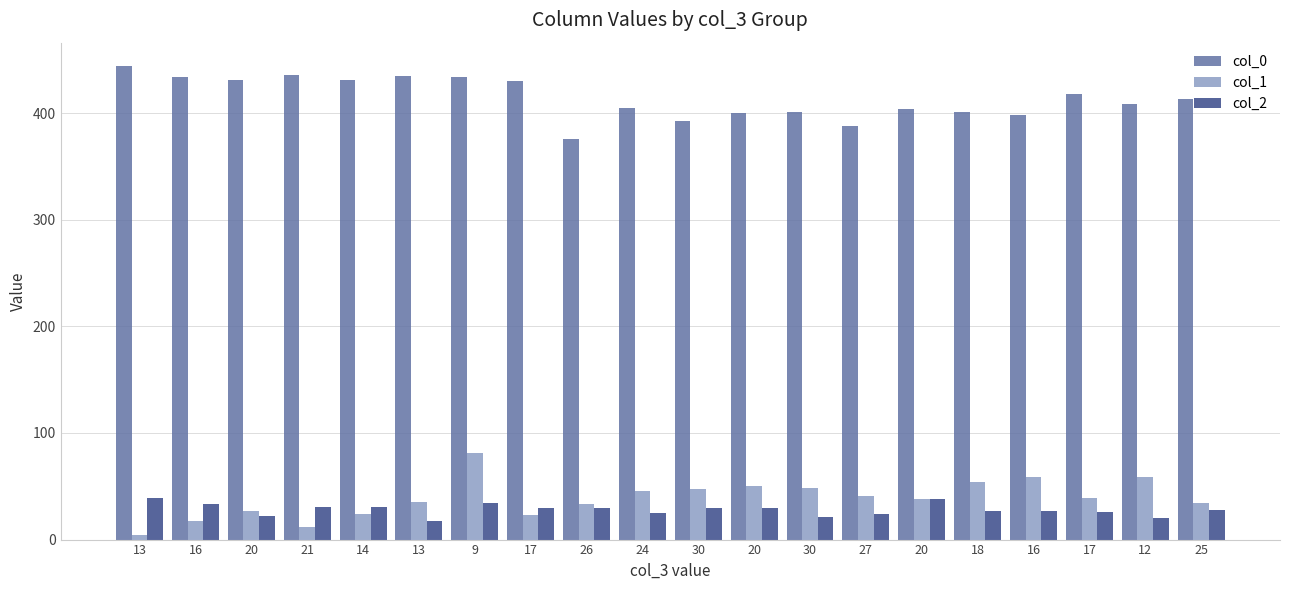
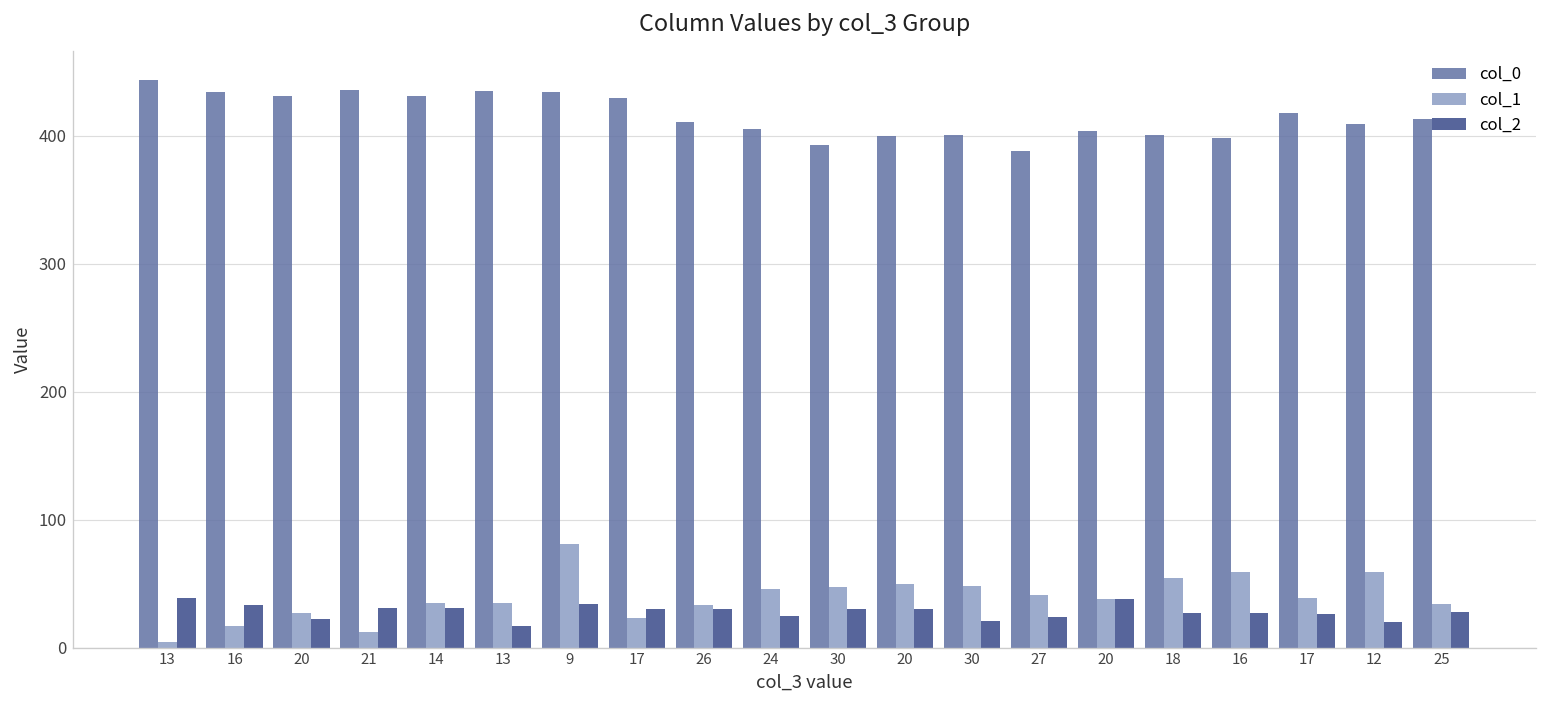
  {
    "col_0": {
      "21": 436,
      "14": 431,
      "9": 434,
-     "26": 376,
+     "26": 411,
      "24": 405,
      "27": 388,
      "18": 401,
      "12": 409,
      "25": 413
    },
    "col_1": {
      "21": 12,
-     "14": 24,
+     "14": 35,
      "9": 81,
      "26": 33,
      "24": 46,
      "27": 41,
      "18": 54,
      "12": 59,
      "25": 34
    },
    "col_2": {
      "21": 31,
      "14": 31,
      "9": 34,
      "26": 30,
      "24": 25,
      "27": 24,
      "18": 27,
      "12": 20,
      "25": 28
    }
  }
